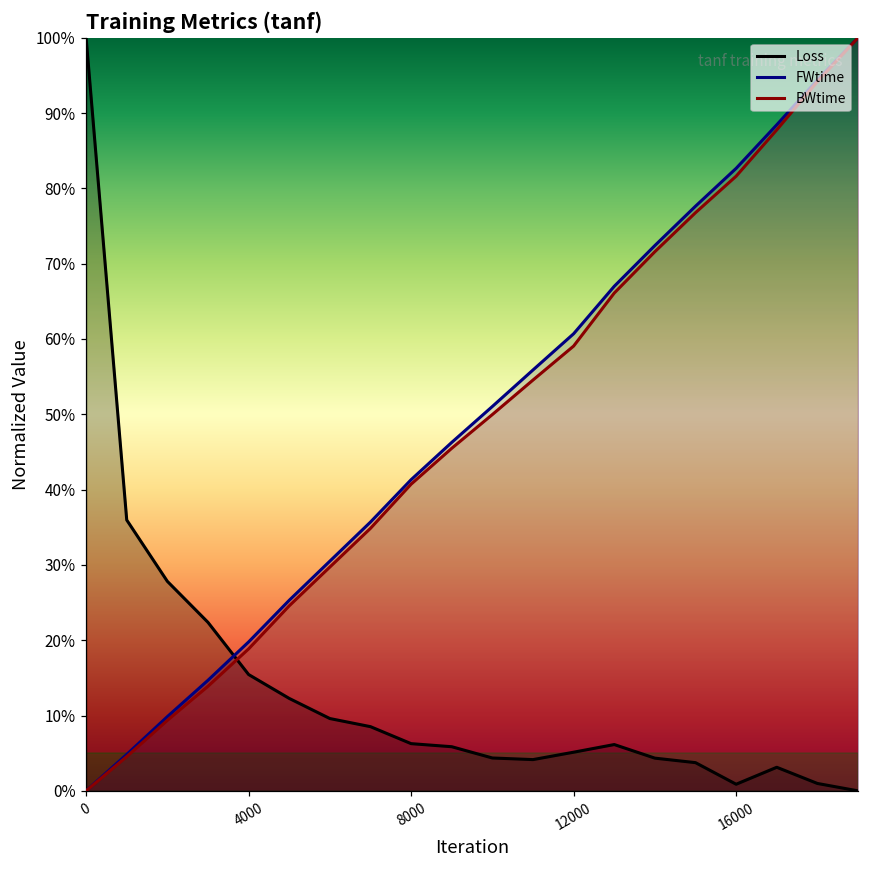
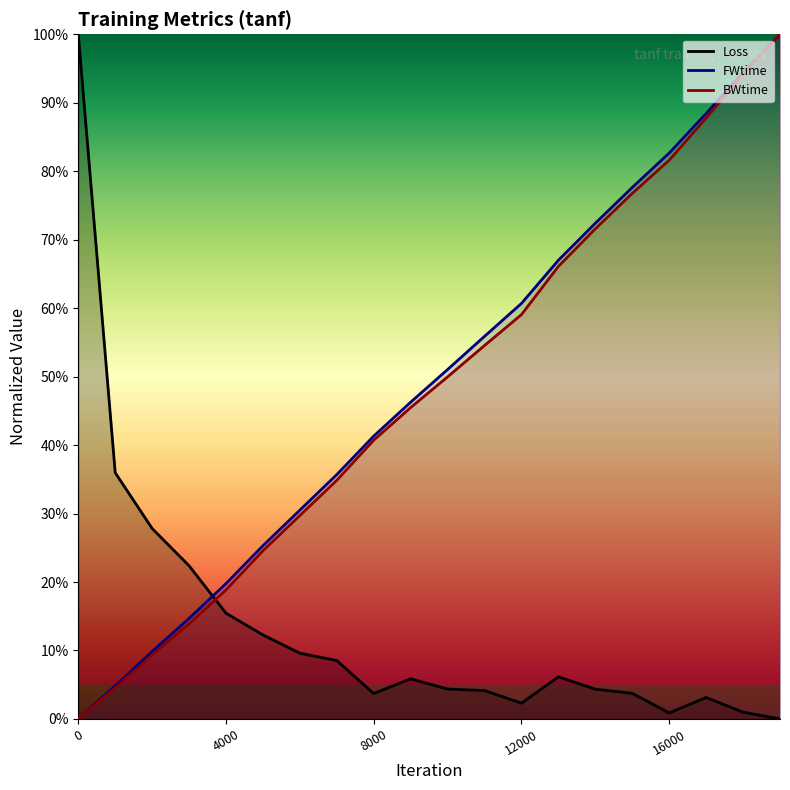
  {
    "Loss": {
      "0": "100%",
      "4000": "15%",
-     "8000": "6%",
-     "12000": "5%",
+     "8000": "4%",
+     "12000": "2%",
      "16000": "1%"
    }
  }
